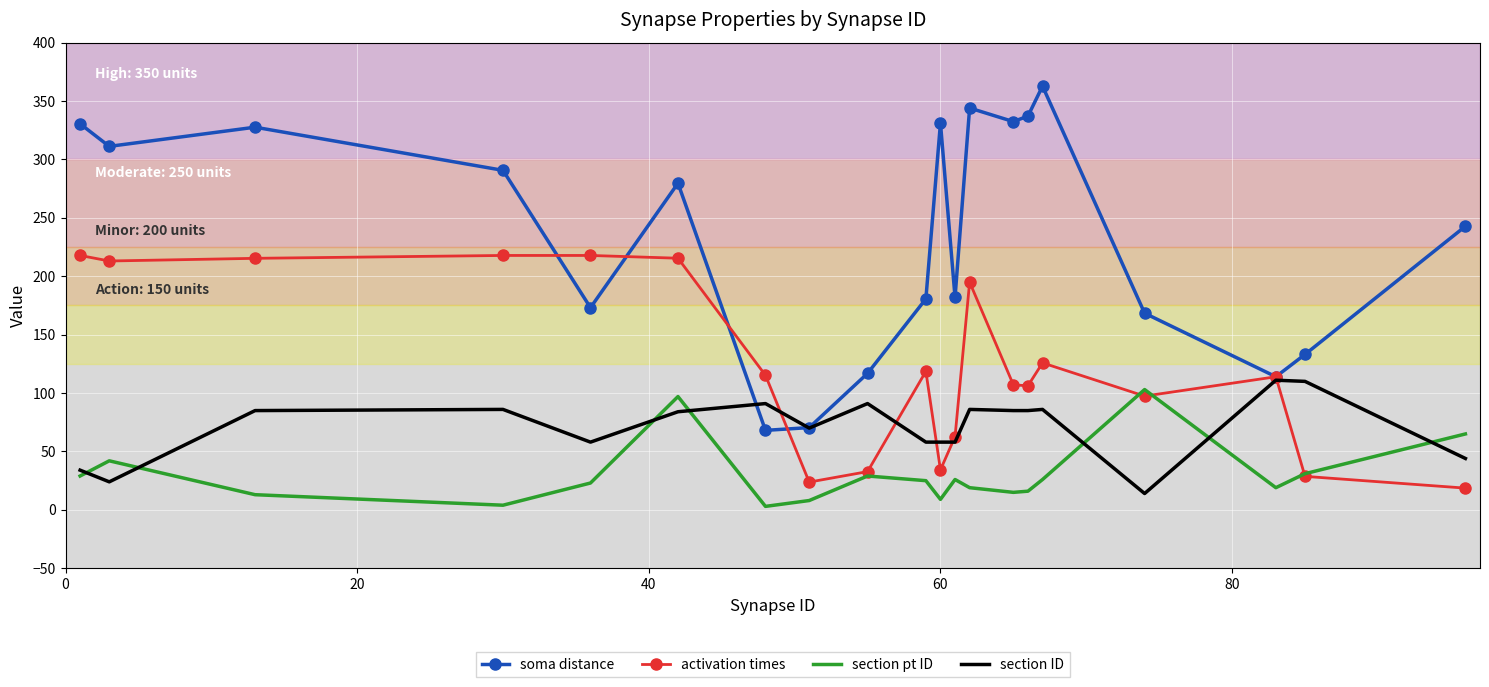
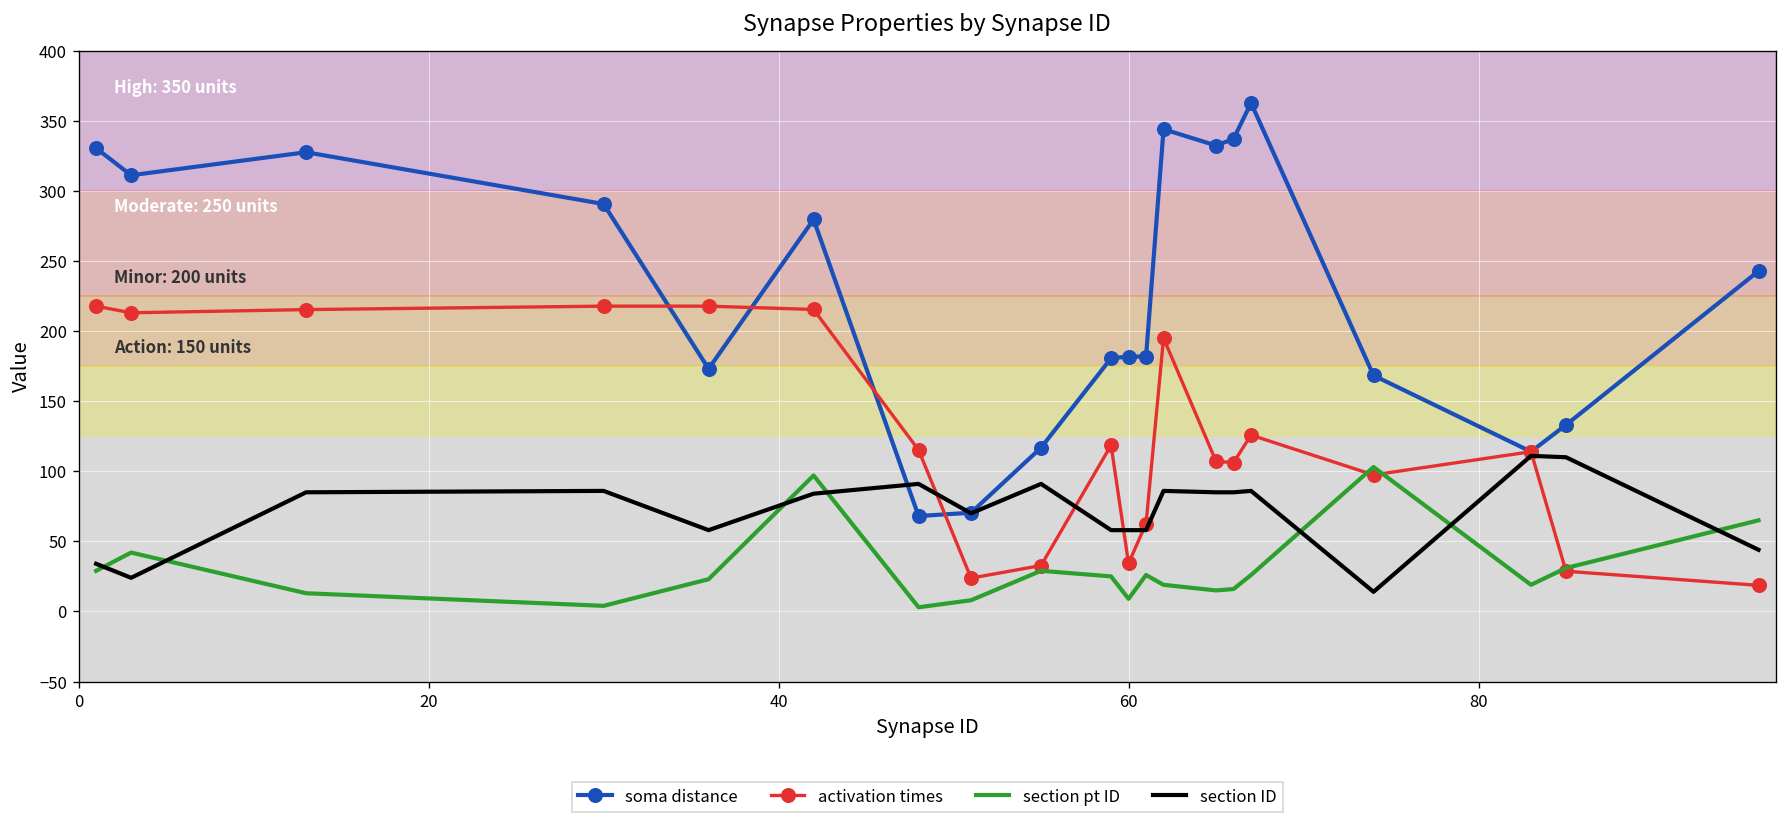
  {
    "soma distance": {
-     "60": 331
+     "60": 182
    },
    "activation times": {
      "60": 34
    },
    "section pt ID": {
      "60": 9
    },
    "section ID": {
      "60": 58
    }
  }
